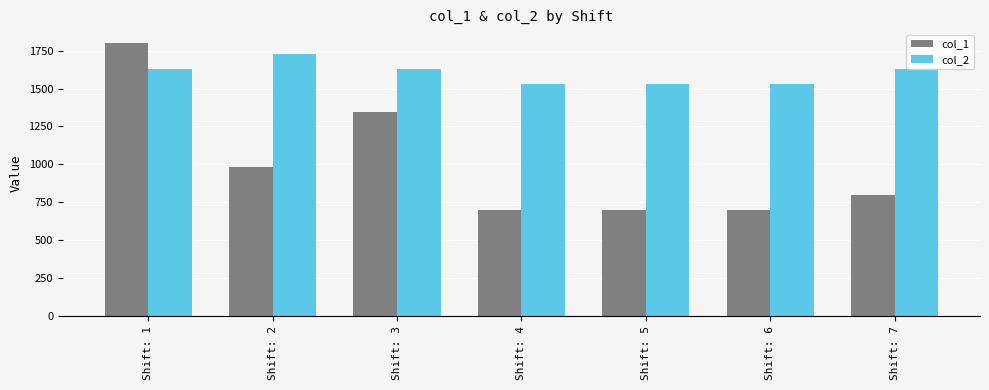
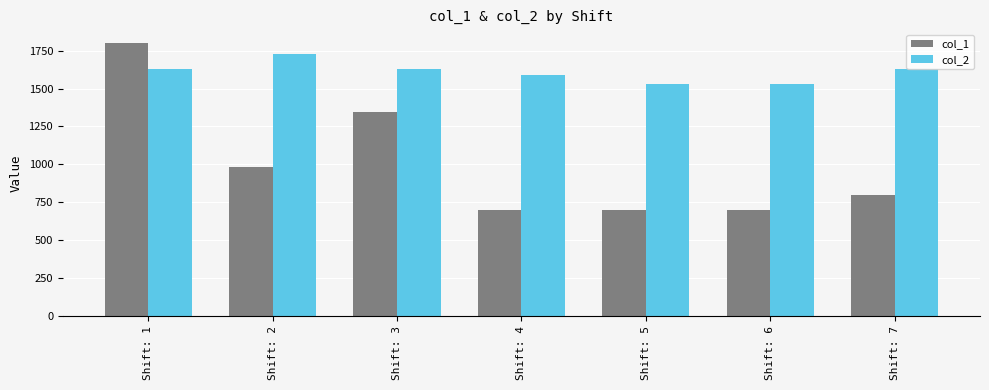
  {
    "col_1": {
      "Shift: 1": 1800,
      "Shift: 2": 980,
      "Shift: 3": 1350,
      "Shift: 4": 700,
      "Shift: 5": 700,
      "Shift: 6": 700,
      "Shift: 7": 800
    },
    "col_2": {
      "Shift: 1": 1630,
      "Shift: 2": 1730,
      "Shift: 3": 1630,
-     "Shift: 4": 1530,
+     "Shift: 4": 1590,
      "Shift: 5": 1530,
      "Shift: 6": 1530
    }
  }
